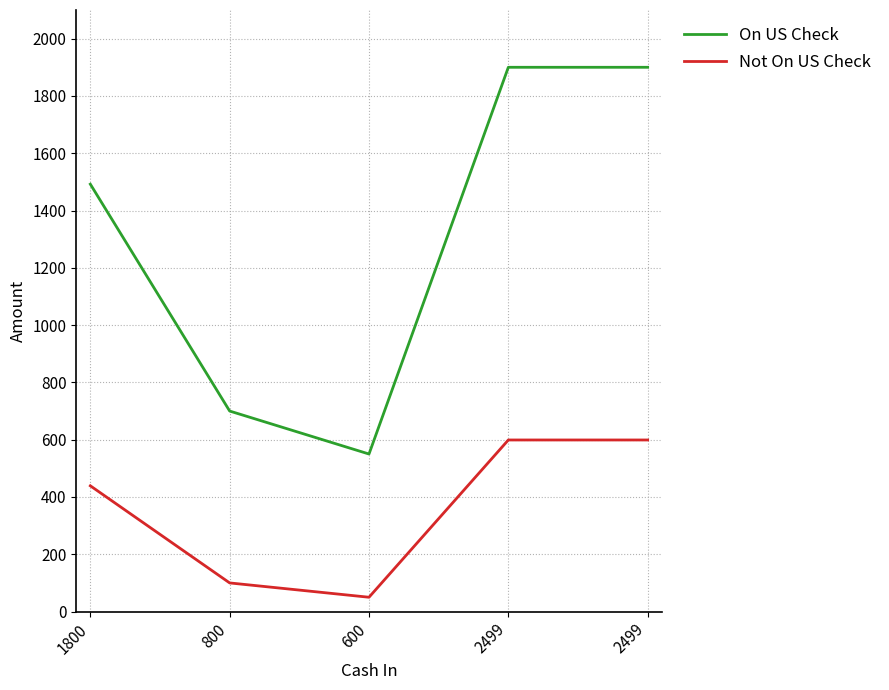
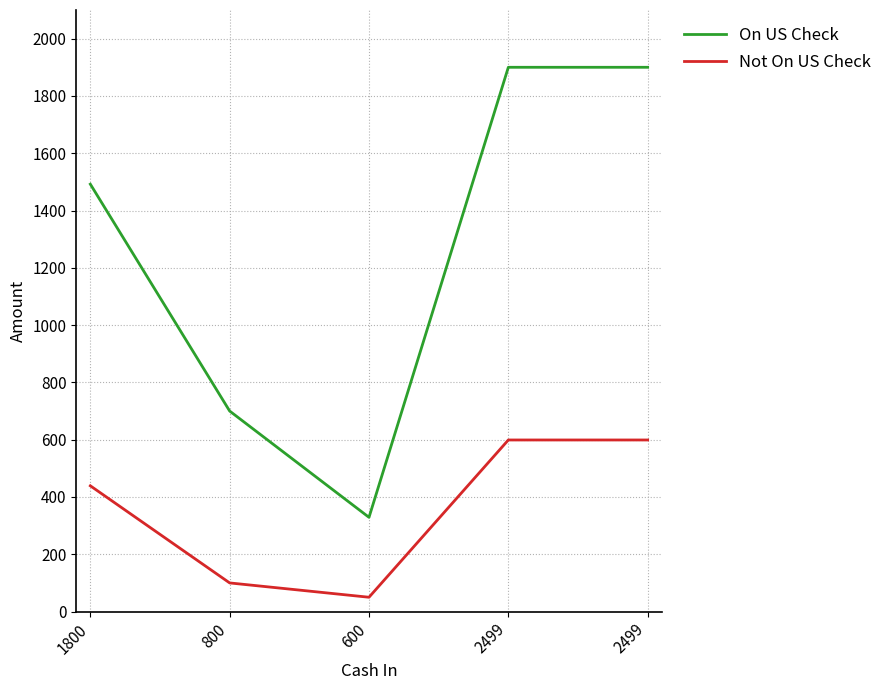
  {
    "On US Check": {
      "1800": 1490,
      "800": 700,
-     "600": 550
+     "600": 330
    },
    "Not On US Check": {
      "1800": 440,
      "800": 100,
      "600": 50
    }
  }
